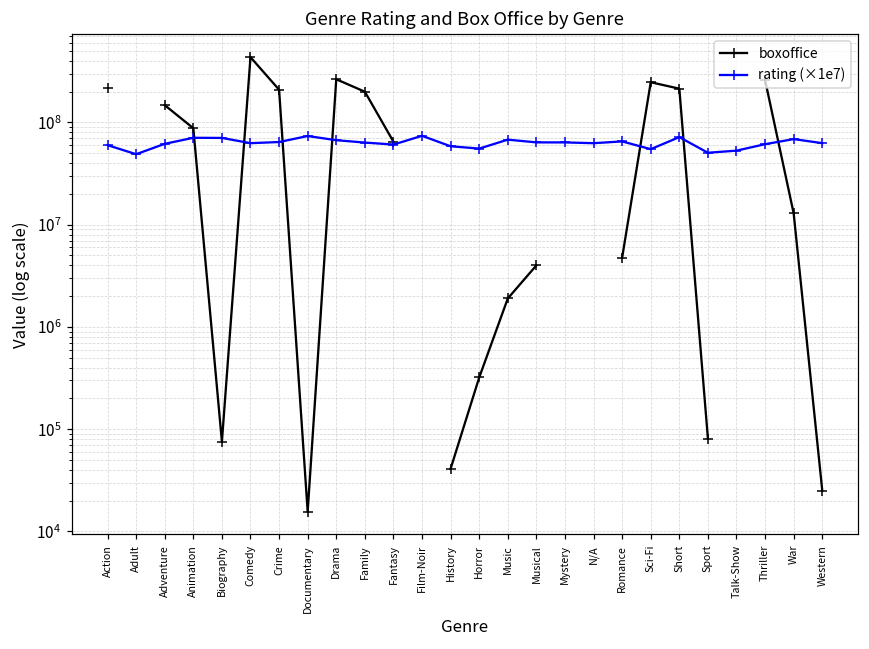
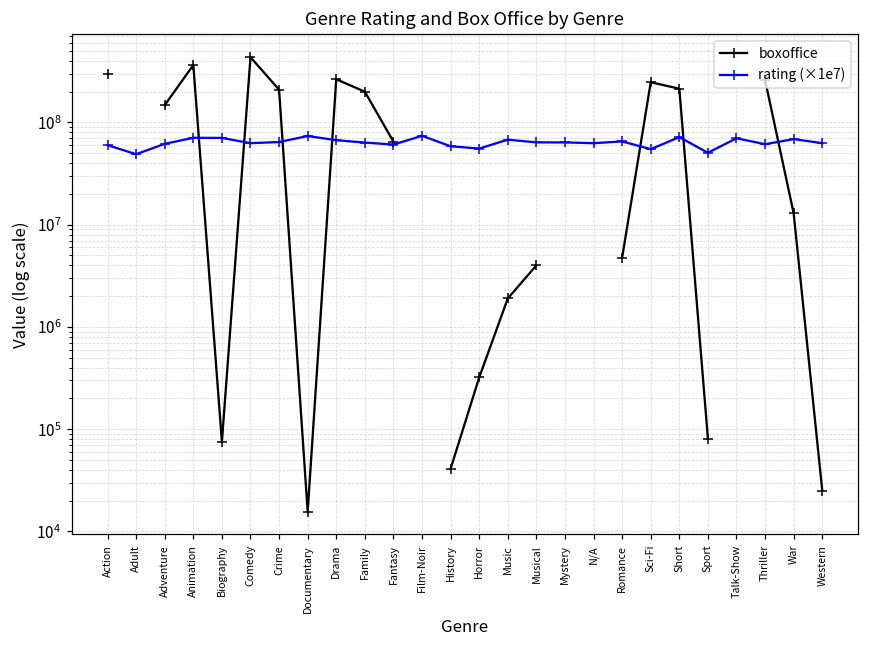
  {
    "boxoffice": {
-     "Action": 220000000,
+     "Action": 300000000,
      "Adventure": 150000000,
-     "Animation": 90000000,
+     "Animation": 360000000,
      "Biography": 80000,
      "Comedy": 400000000,
      "Crime": 210000000,
      "Documentary": 16000,
      "Drama": 260000000,
      "Family": 200000000,
      "Fantasy": 60000000,
      "History": 40000,
      "Horror": 320000,
      "Music": 1900000,
      "Musical": 4000000,
      "Romance": 5000000,
      "Sci-Fi": 250000000,
      "Short": 210000000,
      "Sport": 80000,
      "War": 13000000,
      "Western": 25000
    },
    "rating (×1e7)": {
      "Action": 60000000,
      "Adult": 50000000,
      "Adventure": 60000000,
      "Animation": 70000000,
      "Biography": 70000000,
      "Comedy": 60000000,
      "Crime": 60000000,
      "Documentary": 70000000,
      "Drama": 70000000,
      "Family": 60000000,
      "Fantasy": 60000000,
      "Film-Noir": 70000000,
      "History": 60000000,
      "Horror": 60000000,
      "Music": 70000000,
      "Musical": 60000000,
      "Mystery": 60000000,
      "N/A": 60000000,
      "Romance": 70000000,
      "Sci-Fi": 50000000,
      "Short": 70000000,
      "Sport": 50000000,
-     "Talk-Show": 50000000,
+     "Talk-Show": 70000000,
      "Thriller": 60000000,
      "War": 70000000,
      "Western": 60000000
    }
  }
